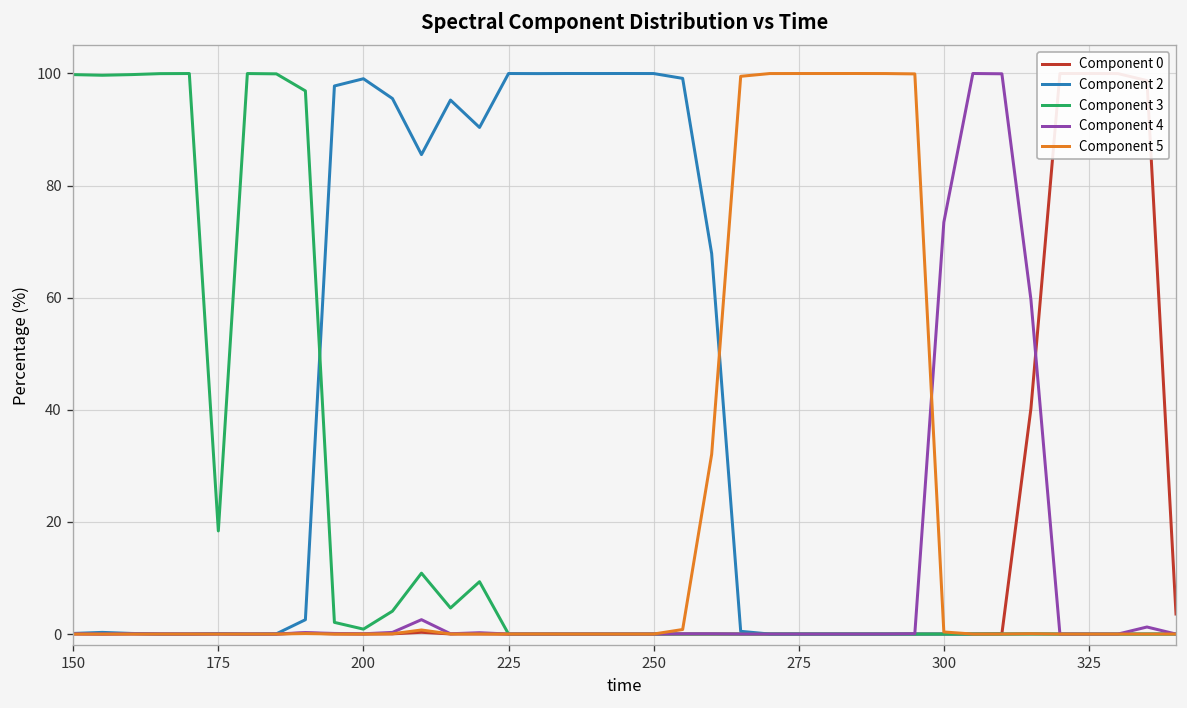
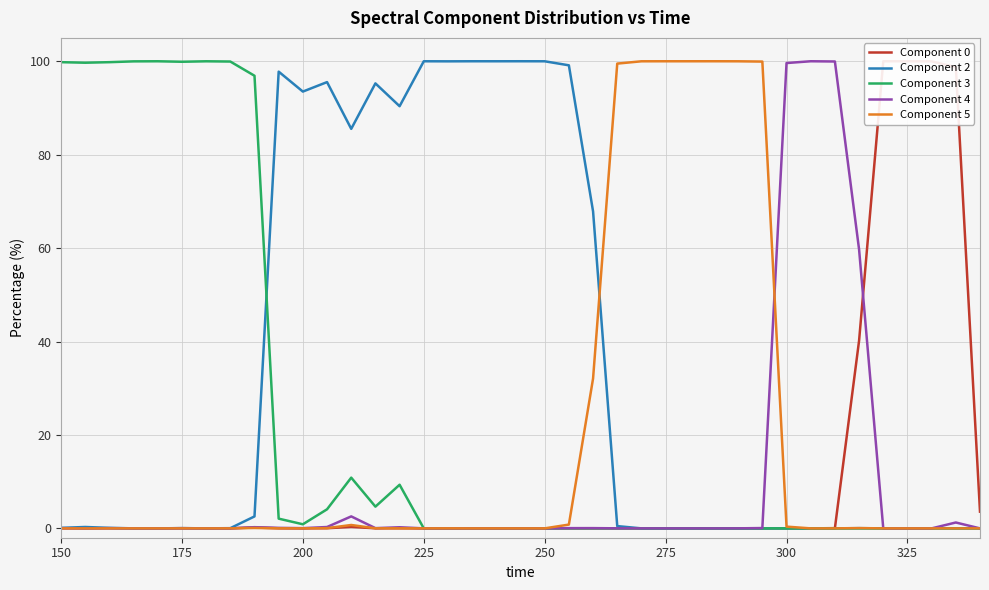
  {
    "Component 2": {
-     "200": 99,
+     "200": 94,
      "225": 100,
      "250": 100
    },
    "Component 3": {
      "150": 100,
-     "175": 18,
+     "175": 100,
      "200": 1
    },
    "Component 4": {
-     "300": 73
+     "300": 100
    },
    "Component 5": {
      "275": 100
    }
  }
